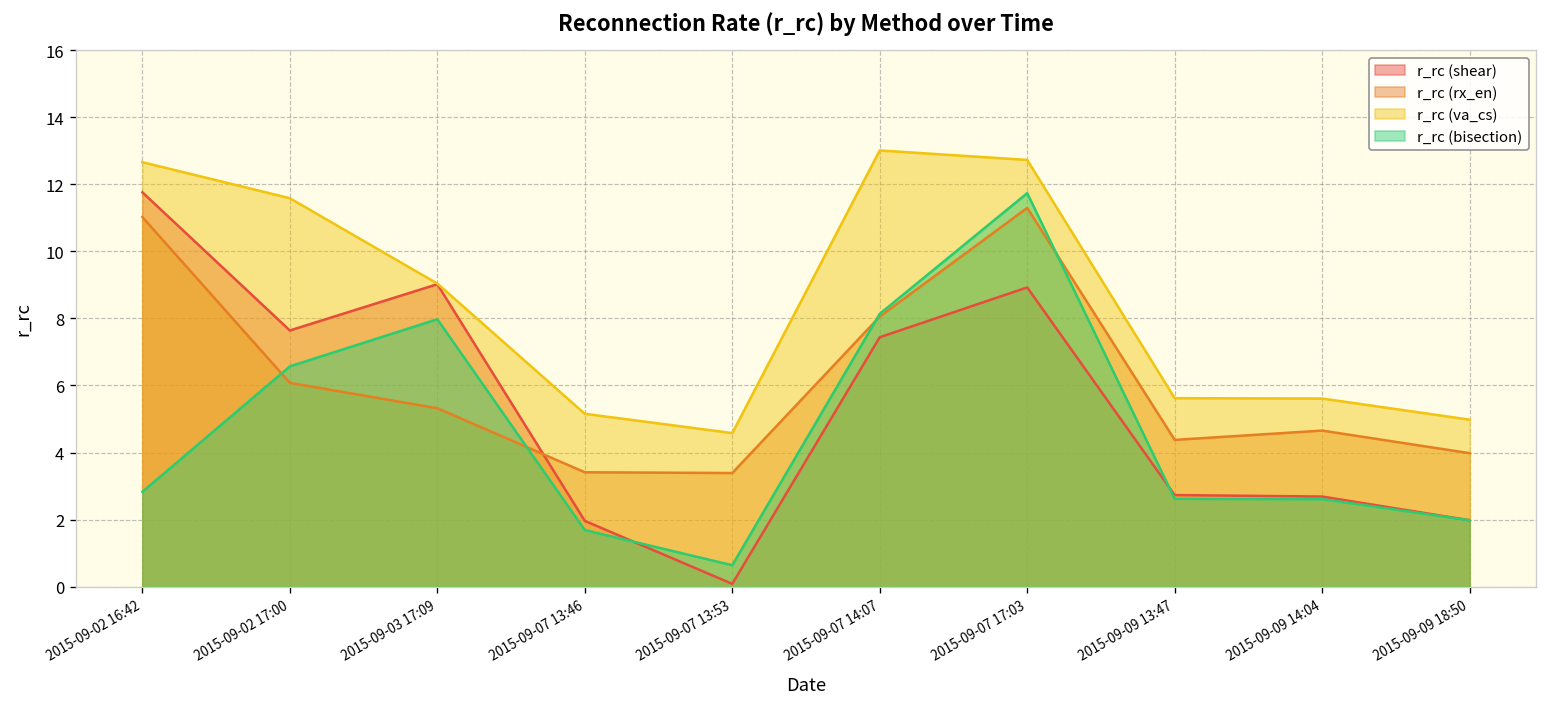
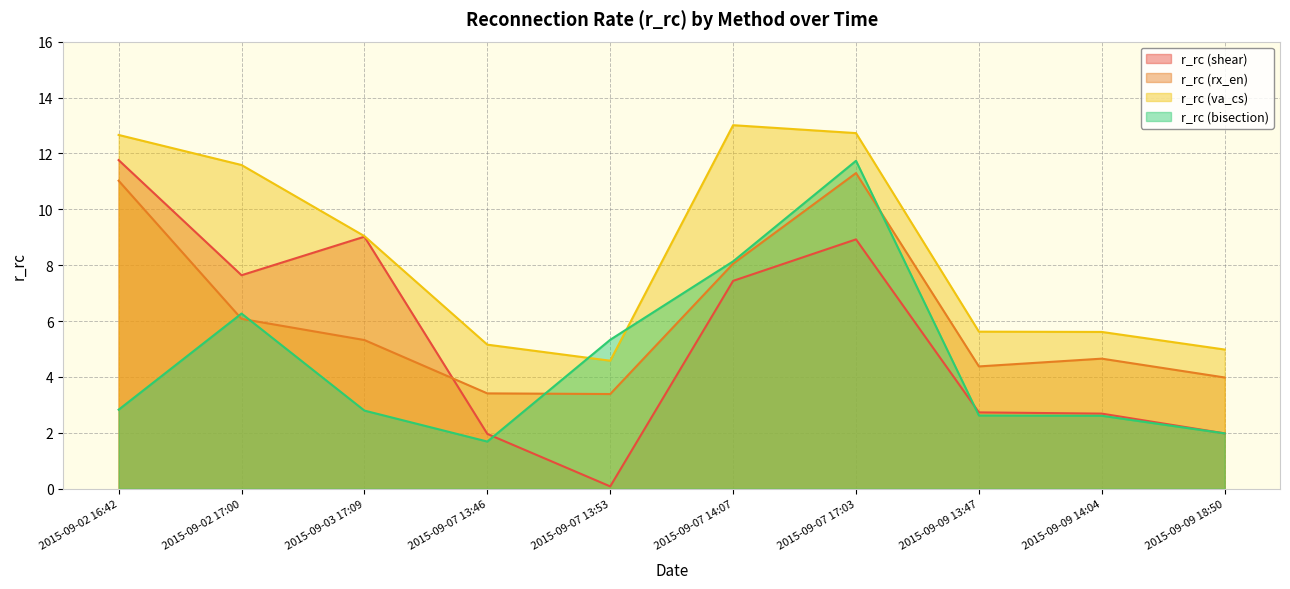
  {
    "r_rc (bisection)": {
      "2015-09-02 16:42": 2.8,
-     "2015-09-02 17:00": 6.6,
-     "2015-09-03 17:09": 8.0,
+     "2015-09-02 17:00": 6.3,
+     "2015-09-03 17:09": 2.8,
      "2015-09-07 13:46": 1.7,
-     "2015-09-07 13:53": 0.6,
+     "2015-09-07 13:53": 5.3,
      "2015-09-07 17:03": 11.7,
      "2015-09-09 13:47": 2.6
    }
  }
